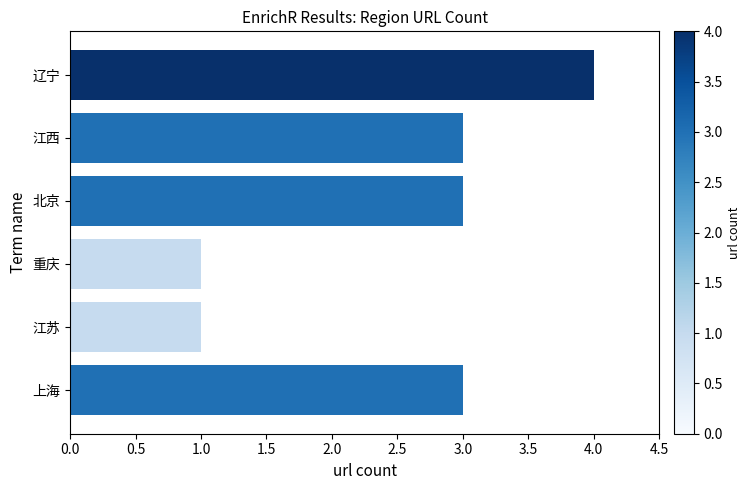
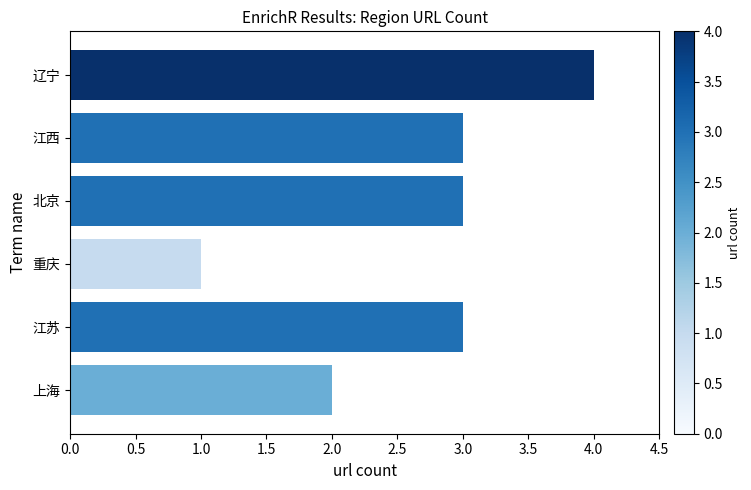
  {
    "辽宁": 4,
    "江西": 3,
    "北京": 3,
    "重庆": 1,
-   "江苏": 1,
-   "上海": 3
+   "江苏": 3,
+   "上海": 2
  }
